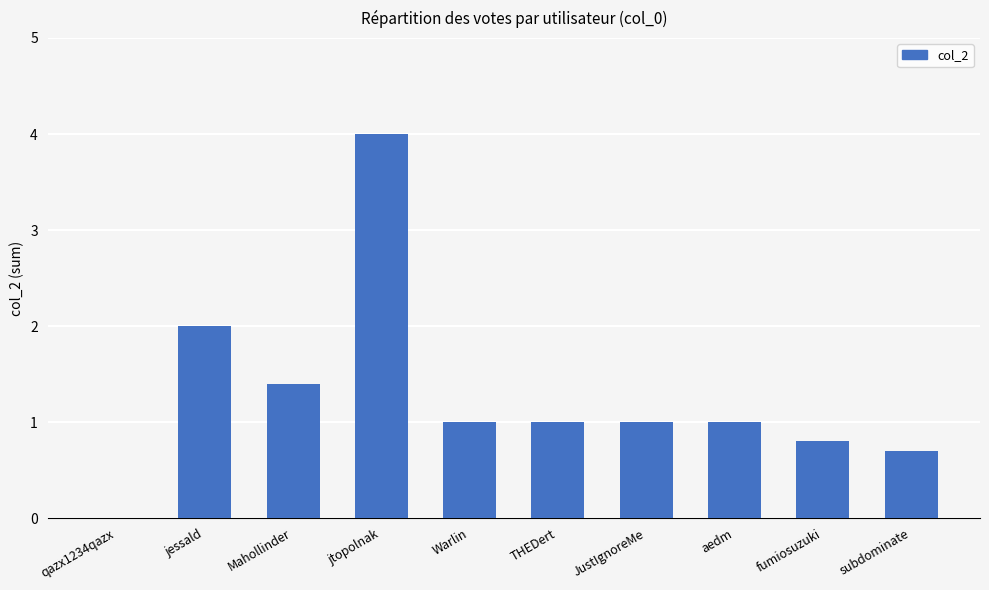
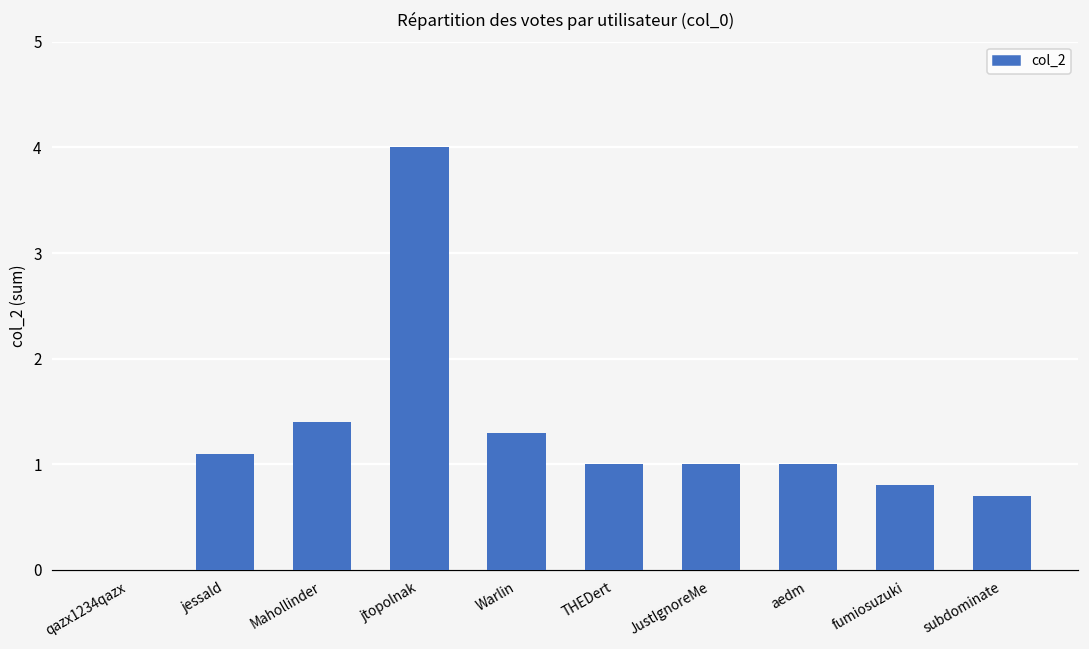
  {
    "qazx1234qazx": 0.0,
-   "jessald": 2.0,
+   "jessald": 1.1,
    "Mahollinder": 1.4,
    "jtopolnak": 4.0,
-   "Warlin": 1.0,
+   "Warlin": 1.3,
    "THEDert": 1.0,
    "JustIgnoreMe": 1.0,
    "aedm": 1.0,
    "fumiosuzuki": 0.8,
    "subdominate": 0.7
  }
